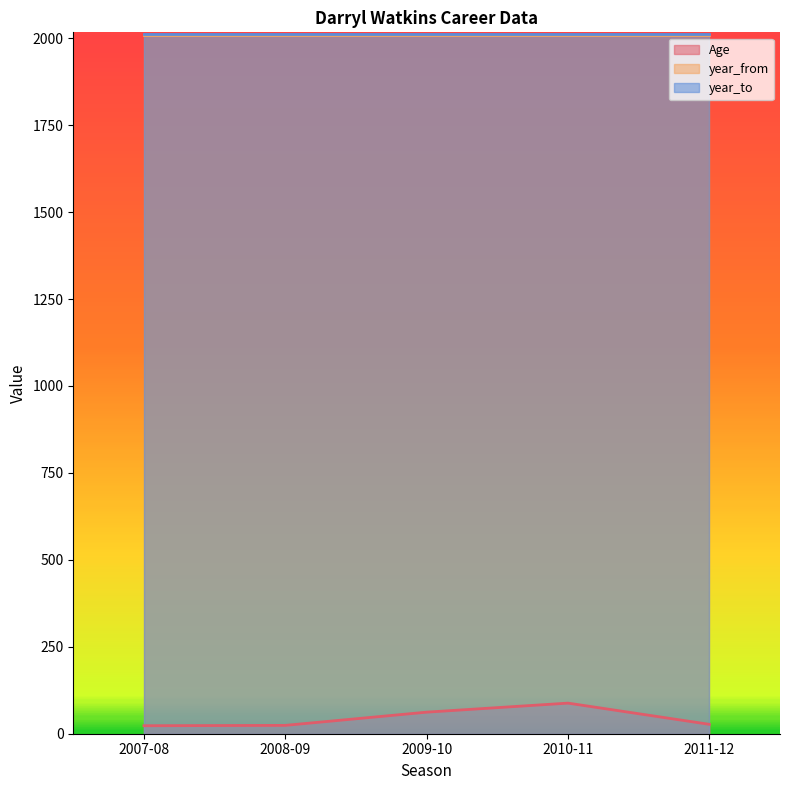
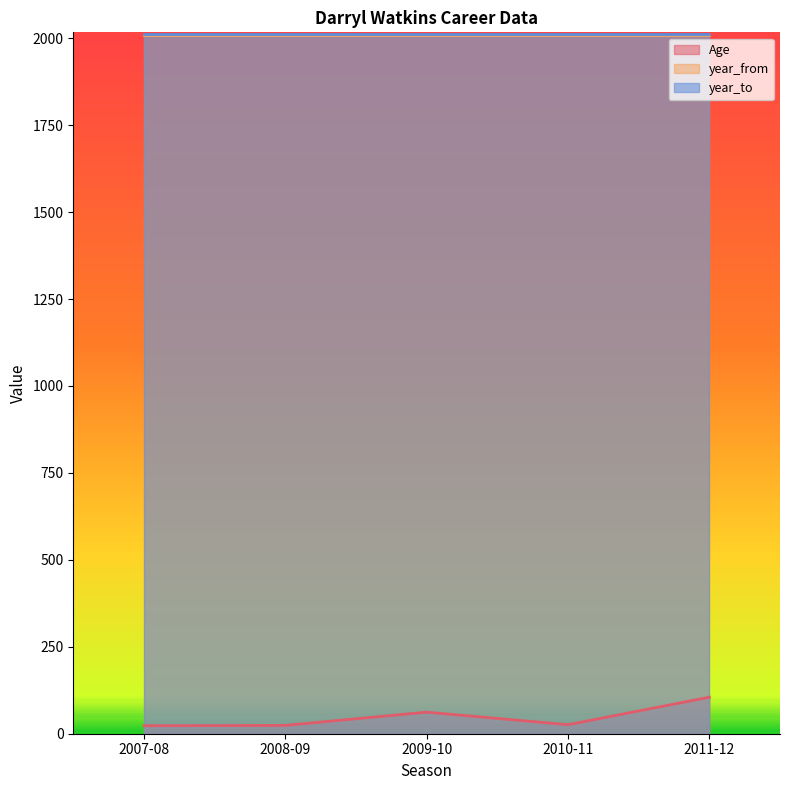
  {
    "Age": {
      "2007-08": 20,
      "2008-09": 20,
      "2009-10": 60,
-     "2010-11": 90,
-     "2011-12": 30
+     "2010-11": 30,
+     "2011-12": 110
    }
  }
